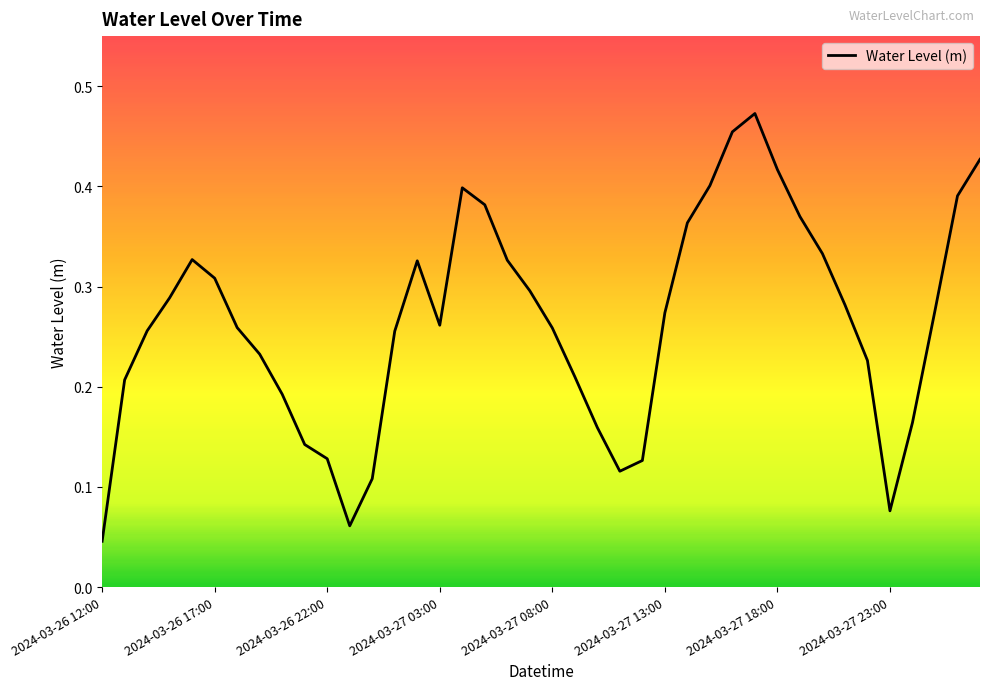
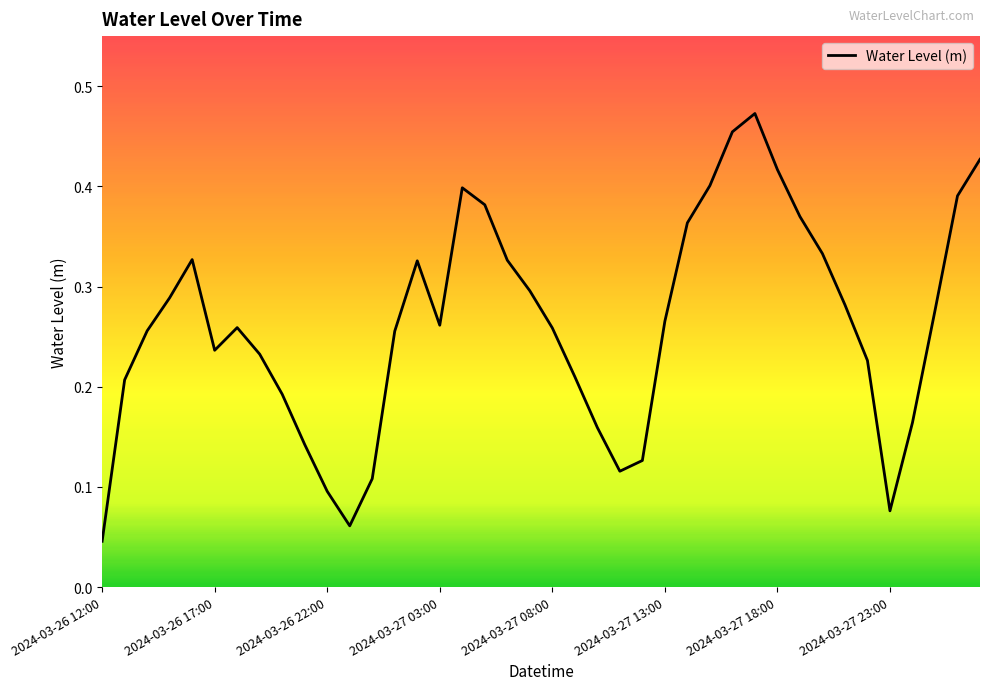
  {
    "2024-03-26 12:00": 0.046,
-   "2024-03-26 17:00": 0.308,
-   "2024-03-26 22:00": 0.128,
+   "2024-03-26 17:00": 0.236,
+   "2024-03-26 22:00": 0.096,
    "2024-03-27 03:00": 0.261,
    "2024-03-27 08:00": 0.259,
-   "2024-03-27 13:00": 0.274,
+   "2024-03-27 13:00": 0.265,
    "2024-03-27 18:00": 0.417,
    "2024-03-27 23:00": 0.076
  }
